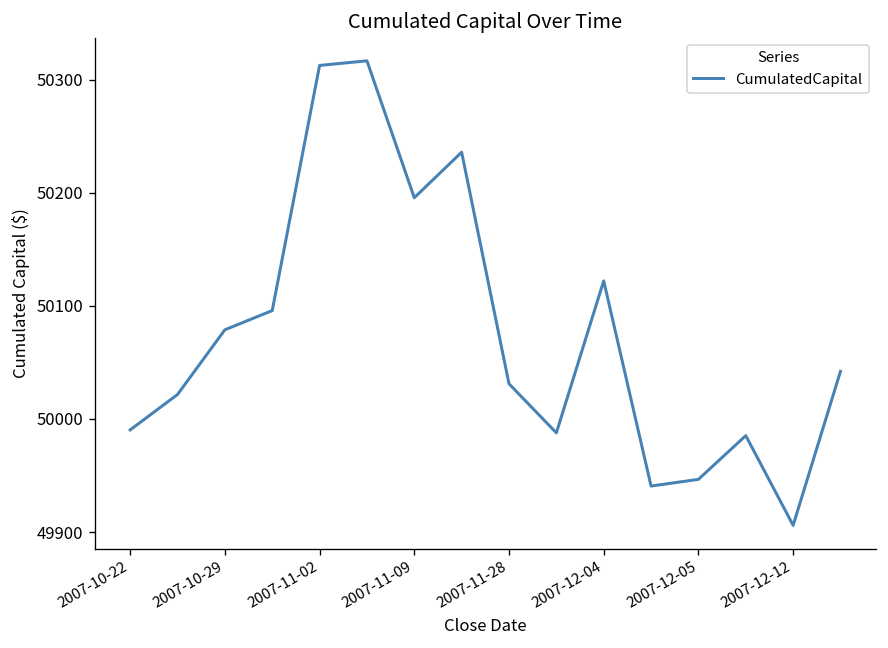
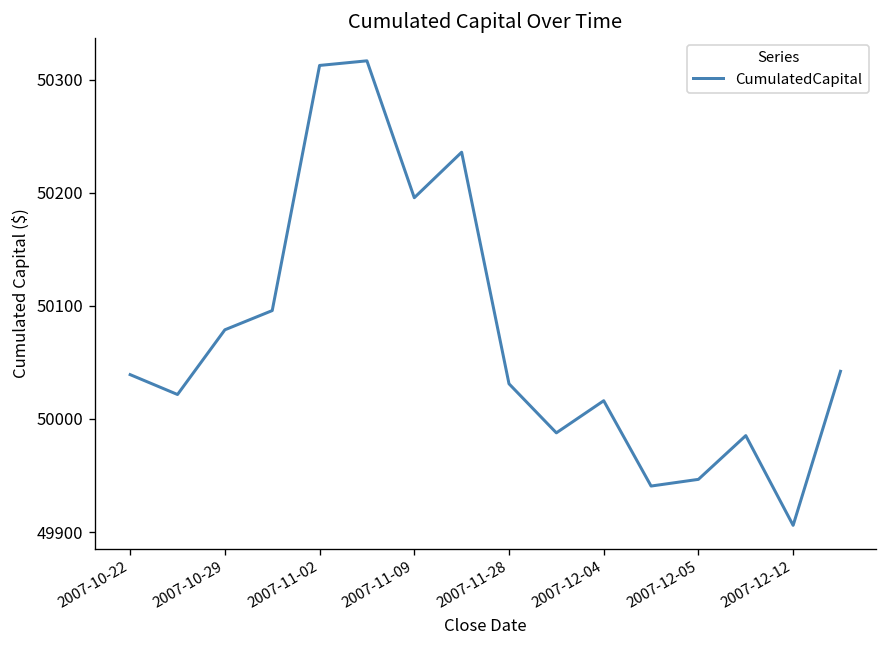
  {
-   "2007-10-22": 49990,
+   "2007-10-22": 50040,
    "2007-11-02": 50310,
    "2007-11-09": 50200,
    "2007-11-28": 50030,
-   "2007-12-04": 50120,
+   "2007-12-04": 50020,
    "2007-12-12": 49910
  }
